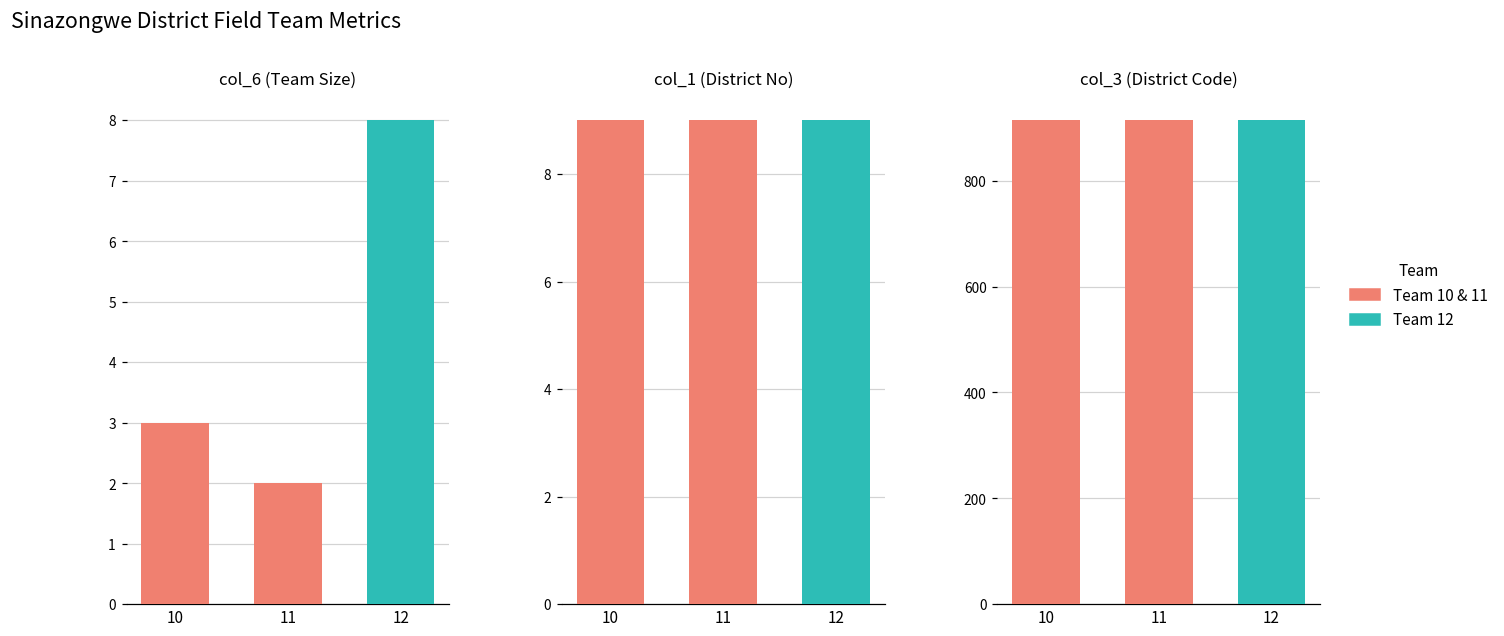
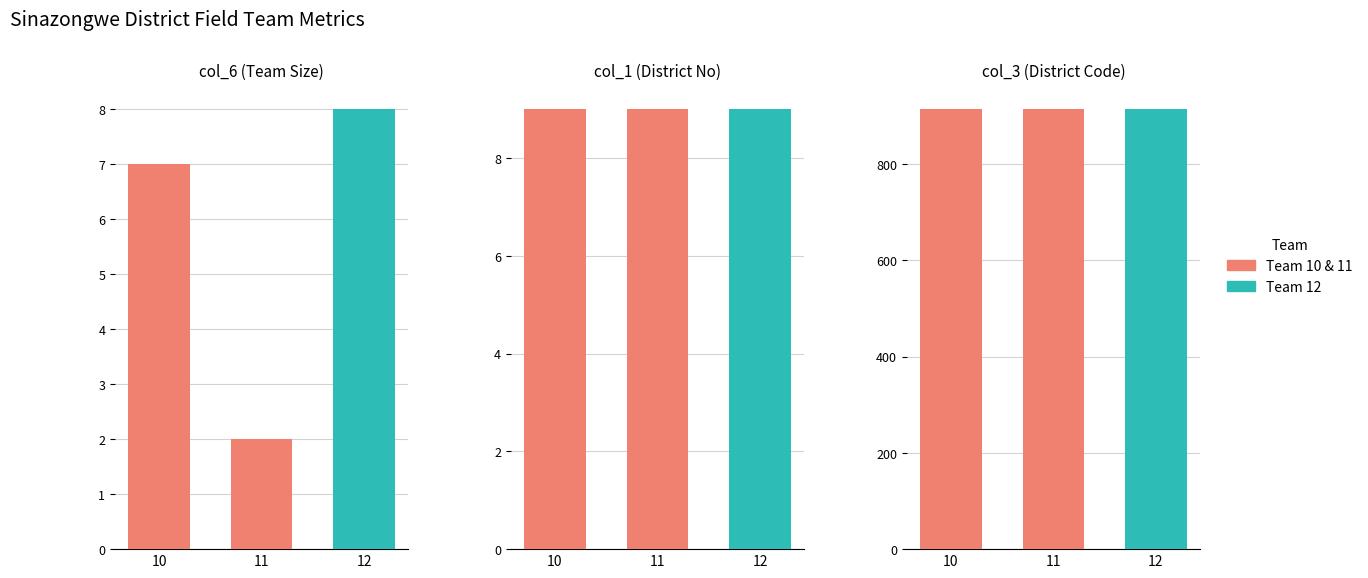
  {
    "col_6 (Team Size)": {
-     "10": 3,
+     "10": 7,
      "11": 2,
      "12": 8
    },
    "col_1 (District No)": {
      "10": 9.0,
      "11": 9.0,
      "12": 9.0
    },
    "col_3 (District Code)": {
      "10": 910,
      "11": 910,
      "12": 910
    }
  }
